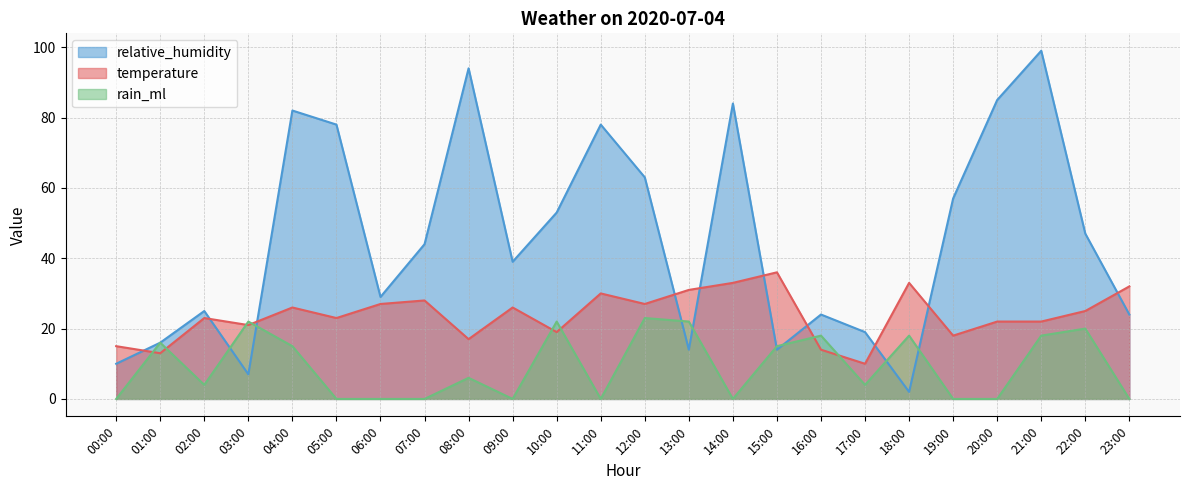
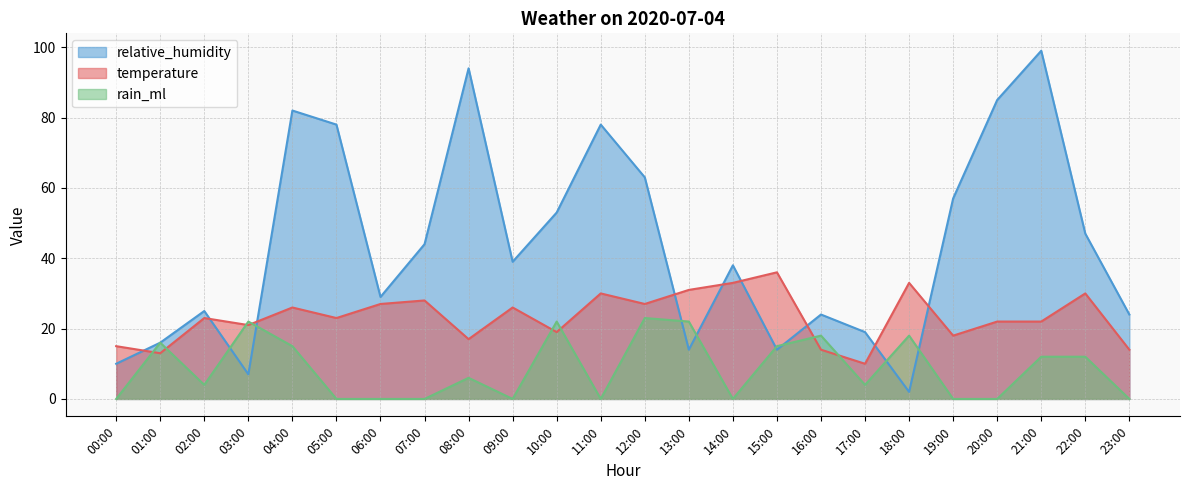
  {
    "relative_humidity": {
      "00:00": 10,
      "02:00": 25,
      "03:00": 7,
      "04:00": 82,
      "05:00": 78,
      "06:00": 29,
      "07:00": 44,
      "08:00": 94,
      "09:00": 39,
      "10:00": 53,
      "11:00": 78,
      "12:00": 63,
      "13:00": 14,
-     "14:00": 84,
+     "14:00": 38,
      "15:00": 14,
      "16:00": 24,
      "17:00": 19,
      "18:00": 2,
      "19:00": 57,
      "20:00": 85,
      "21:00": 99,
      "22:00": 47,
      "23:00": 24
    },
    "temperature": {
      "00:00": 15,
      "01:00": 13,
      "02:00": 23,
      "03:00": 21,
      "04:00": 26,
      "05:00": 23,
      "06:00": 27,
      "07:00": 28,
      "08:00": 17,
      "09:00": 26,
      "10:00": 19,
      "11:00": 30,
      "12:00": 27,
      "13:00": 31,
      "14:00": 33,
      "15:00": 36,
      "16:00": 14,
      "17:00": 10,
      "18:00": 33,
      "19:00": 18,
      "20:00": 22,
      "21:00": 22,
-     "22:00": 25,
-     "23:00": 32
+     "22:00": 30,
+     "23:00": 14
    },
    "rain_ml": {
      "00:00": 0,
      "02:00": 4,
      "03:00": 22,
      "04:00": 15,
      "05:00": 0,
      "06:00": 0,
      "07:00": 0,
      "08:00": 6,
      "09:00": 0,
      "10:00": 22,
      "11:00": 0,
      "12:00": 23,
      "13:00": 22,
      "14:00": 0,
      "15:00": 15,
      "16:00": 18,
      "17:00": 4,
      "18:00": 18,
      "19:00": 0,
      "20:00": 0,
-     "21:00": 18,
-     "22:00": 20,
+     "21:00": 12,
+     "22:00": 12,
      "23:00": 0
    }
  }
